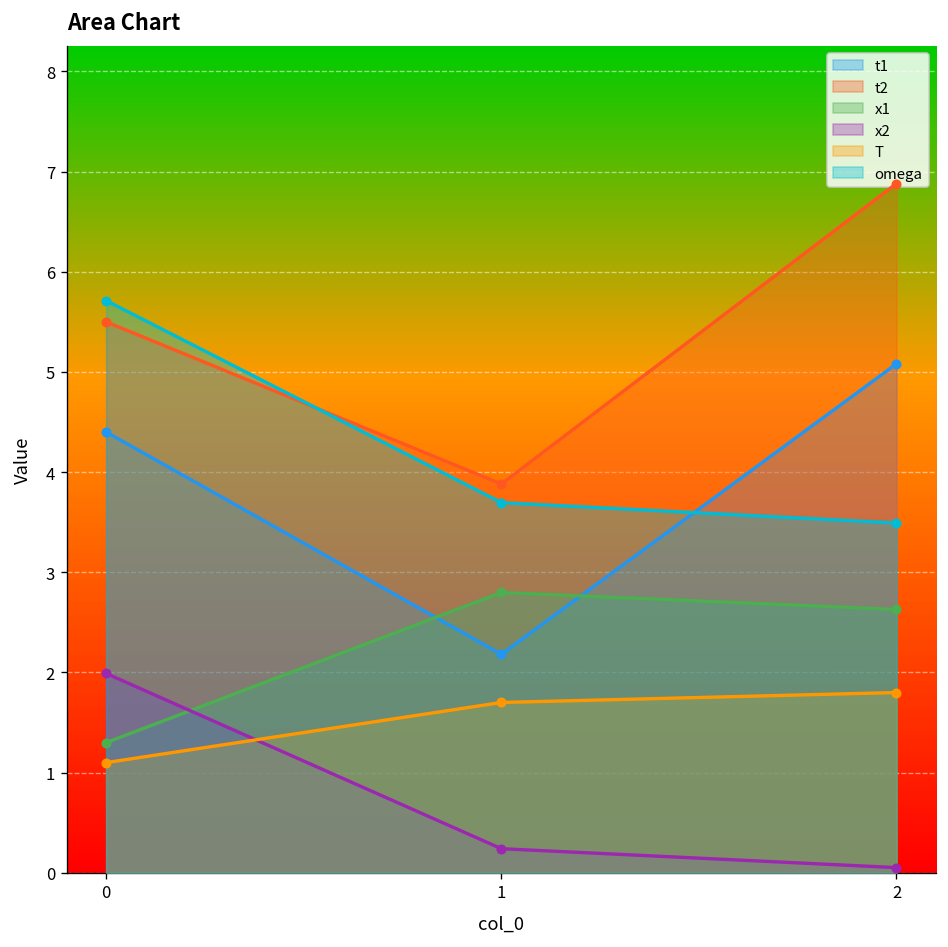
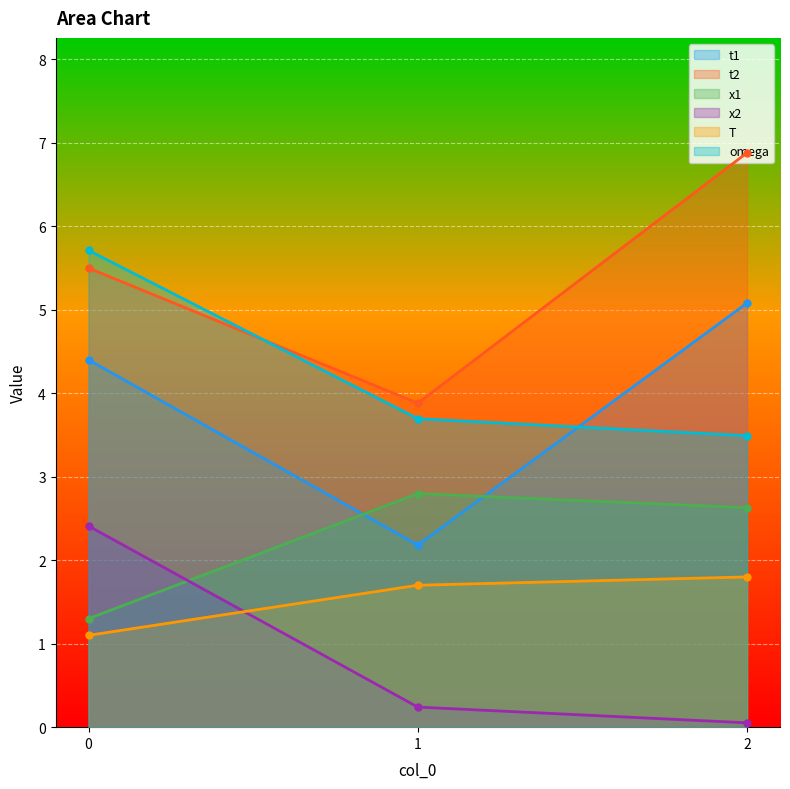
  {
    "x1": {
      "0": 1.3,
      "1": 2.8,
      "2": 2.6
    },
    "x2": {
-     "0": 2.0,
+     "0": 2.4,
      "1": 0.2,
      "2": 0.1
    }
  }
